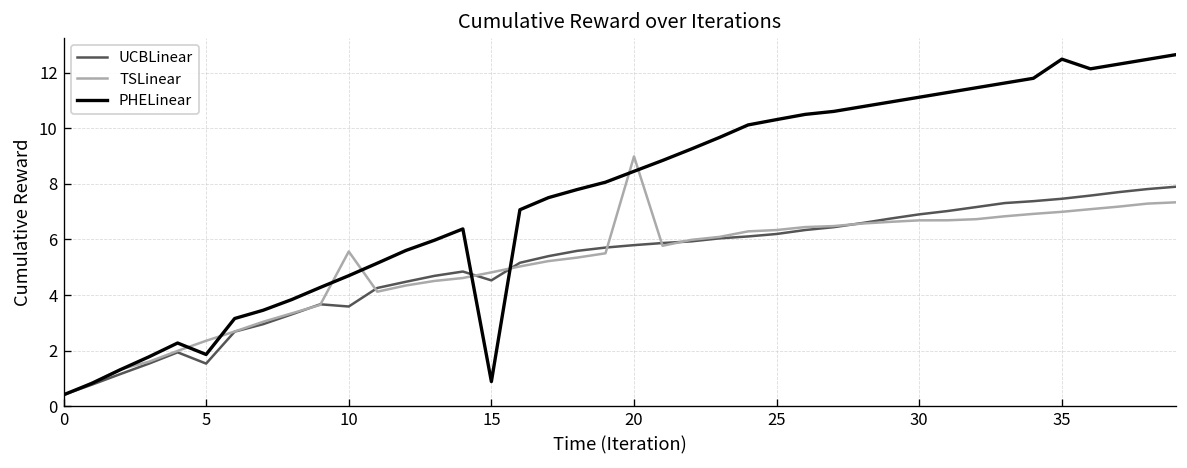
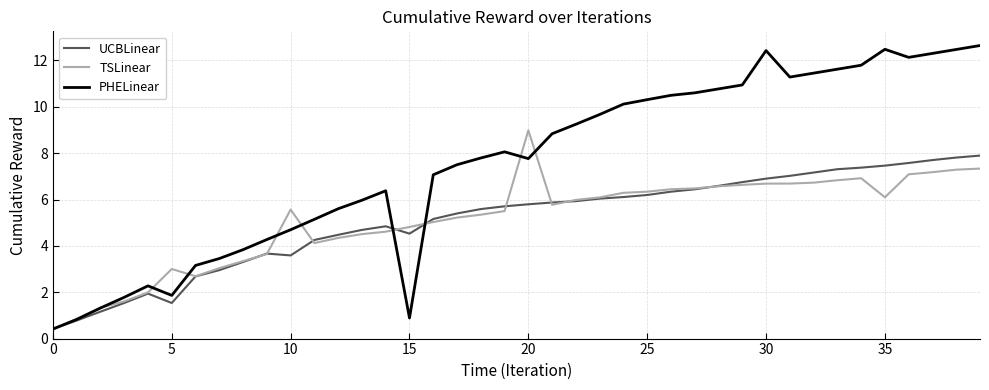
  {
    "UCBLinear": {
      "5": 1.5,
      "10": 3.6,
      "15": 4.5,
      "20": 5.8,
      "25": 6.2,
      "30": 6.9,
      "35": 7.5
    },
    "TSLinear": {
-     "5": 2.4,
+     "5": 3.0,
      "10": 5.6,
      "15": 4.8,
      "20": 9.0,
      "25": 6.3,
      "30": 6.7,
-     "35": 7.0
+     "35": 6.1
    },
    "PHELinear": {
      "5": 1.9,
      "10": 4.7,
      "15": 0.9,
-     "20": 8.4,
+     "20": 7.8,
      "25": 10.3,
-     "30": 11.1,
+     "30": 12.4,
      "35": 12.5
    }
  }
